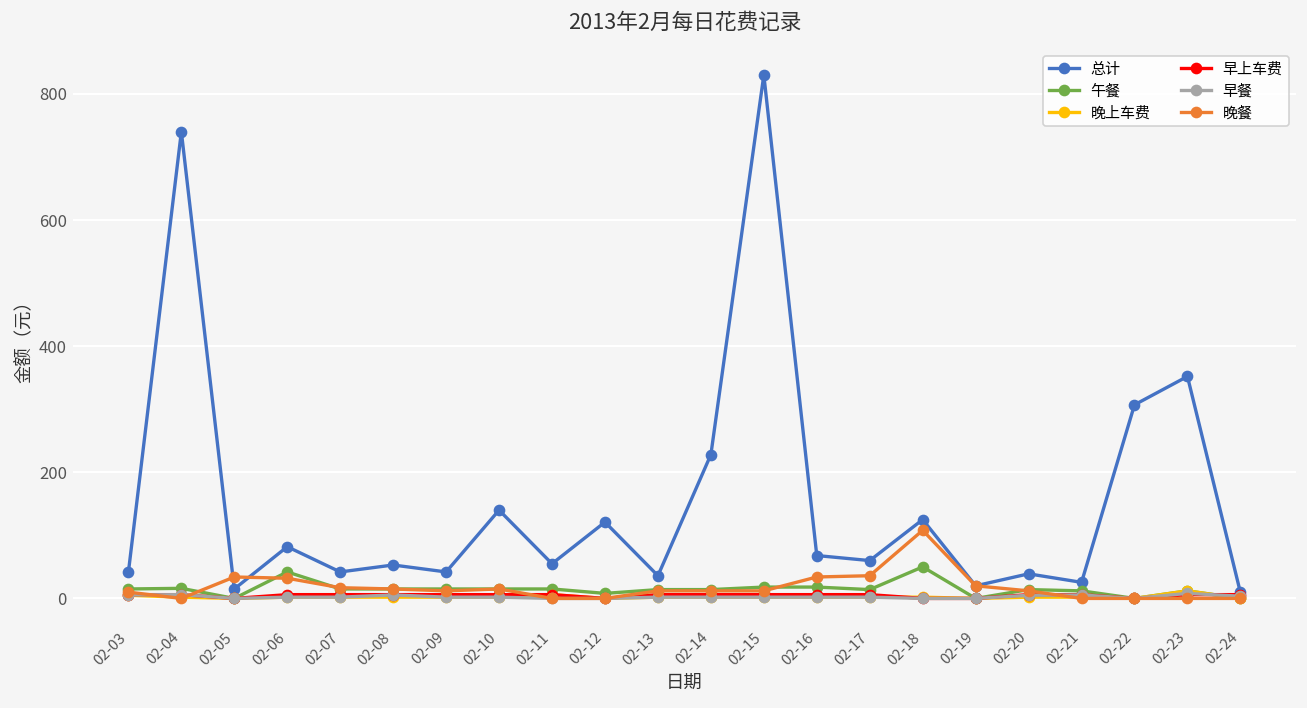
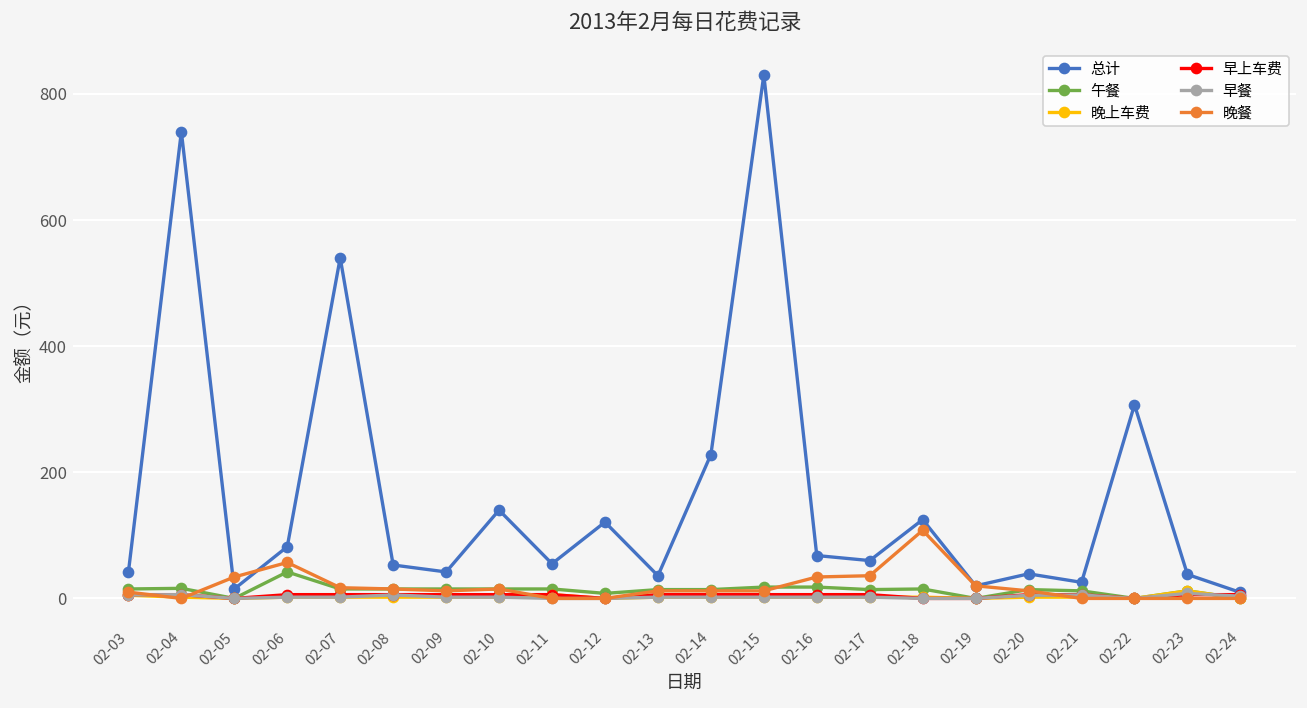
  {
    "总计": {
      "02-03": 40,
      "02-04": 740,
      "02-05": 20,
      "02-06": 80,
-     "02-07": 40,
+     "02-07": 540,
      "02-08": 50,
      "02-09": 40,
      "02-10": 140,
      "02-11": 60,
      "02-12": 120,
      "02-13": 40,
      "02-14": 230,
      "02-15": 830,
      "02-16": 70,
      "02-17": 60,
      "02-18": 130,
      "02-20": 40,
      "02-21": 30,
      "02-22": 310,
-     "02-23": 350
+     "02-23": 40
    },
    "午餐": {
      "02-03": 20,
      "02-04": 20,
      "02-06": 40,
      "02-11": 20,
      "02-12": 10,
      "02-15": 20,
      "02-16": 20,
      "02-17": 10,
-     "02-18": 50,
+     "02-18": 20,
      "02-21": 10
    },
    "晚餐": {
      "02-05": 30,
-     "02-06": 30,
+     "02-06": 60,
      "02-15": 10,
      "02-16": 30,
      "02-17": 40,
      "02-18": 110,
      "02-23": 0
    }
  }
